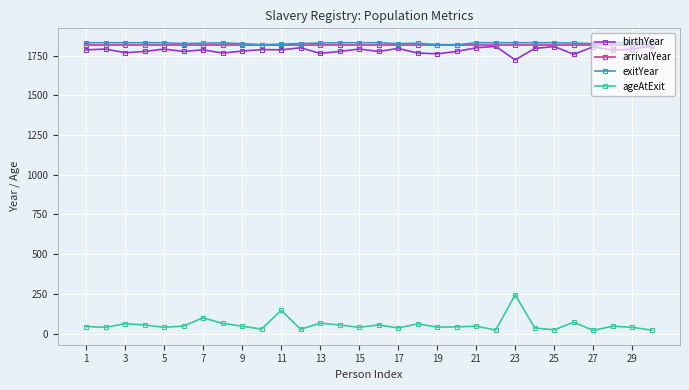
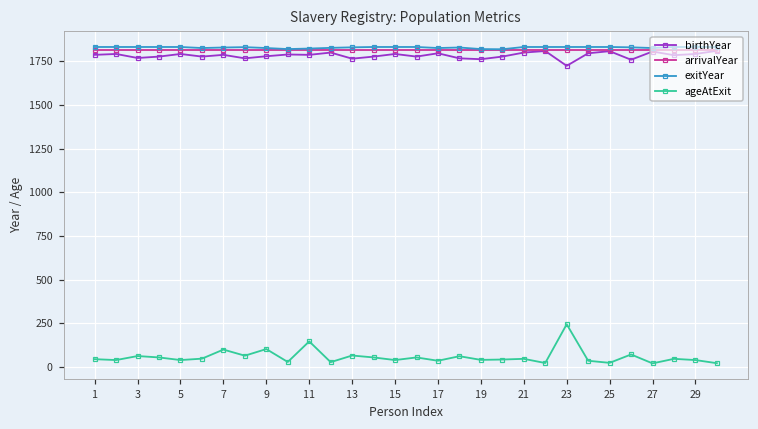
  {
    "birthYear": {
      "1": 1790,
      "3": 1770,
      "5": 1790,
      "7": 1790,
      "9": 1780,
      "11": 1790,
      "13": 1770,
      "15": 1790,
      "17": 1800,
      "19": 1760,
      "21": 1800,
      "23": 1720
    },
    "ageAtExit": {
      "1": 40,
      "3": 60,
      "5": 40,
      "7": 100,
-     "9": 50,
+     "9": 100,
      "11": 150,
      "13": 70,
      "15": 40,
      "17": 40,
      "19": 40,
      "21": 50,
      "23": 240,
      "25": 20,
      "27": 20,
      "29": 40
    }
  }
